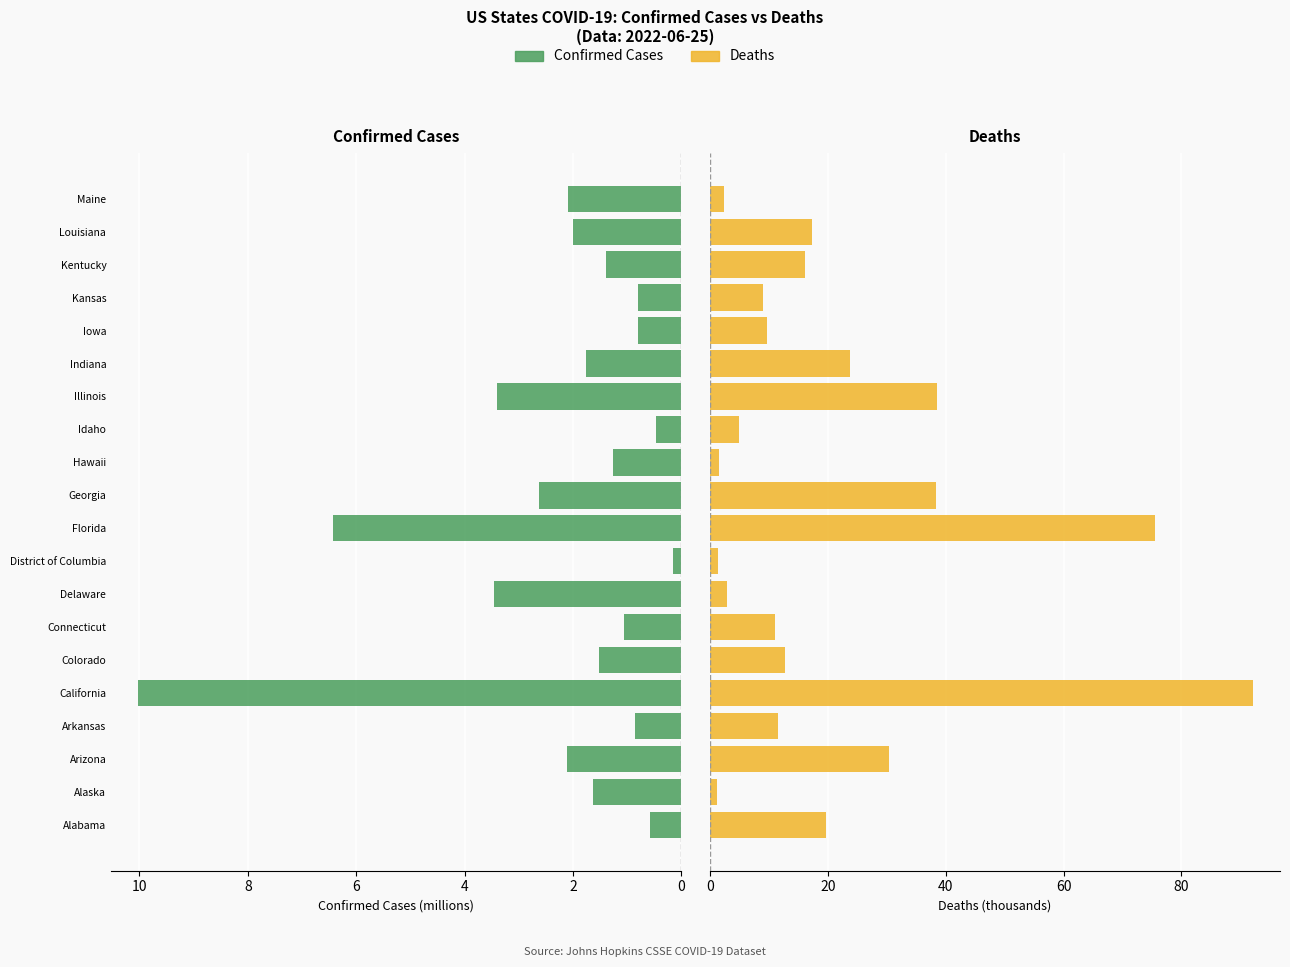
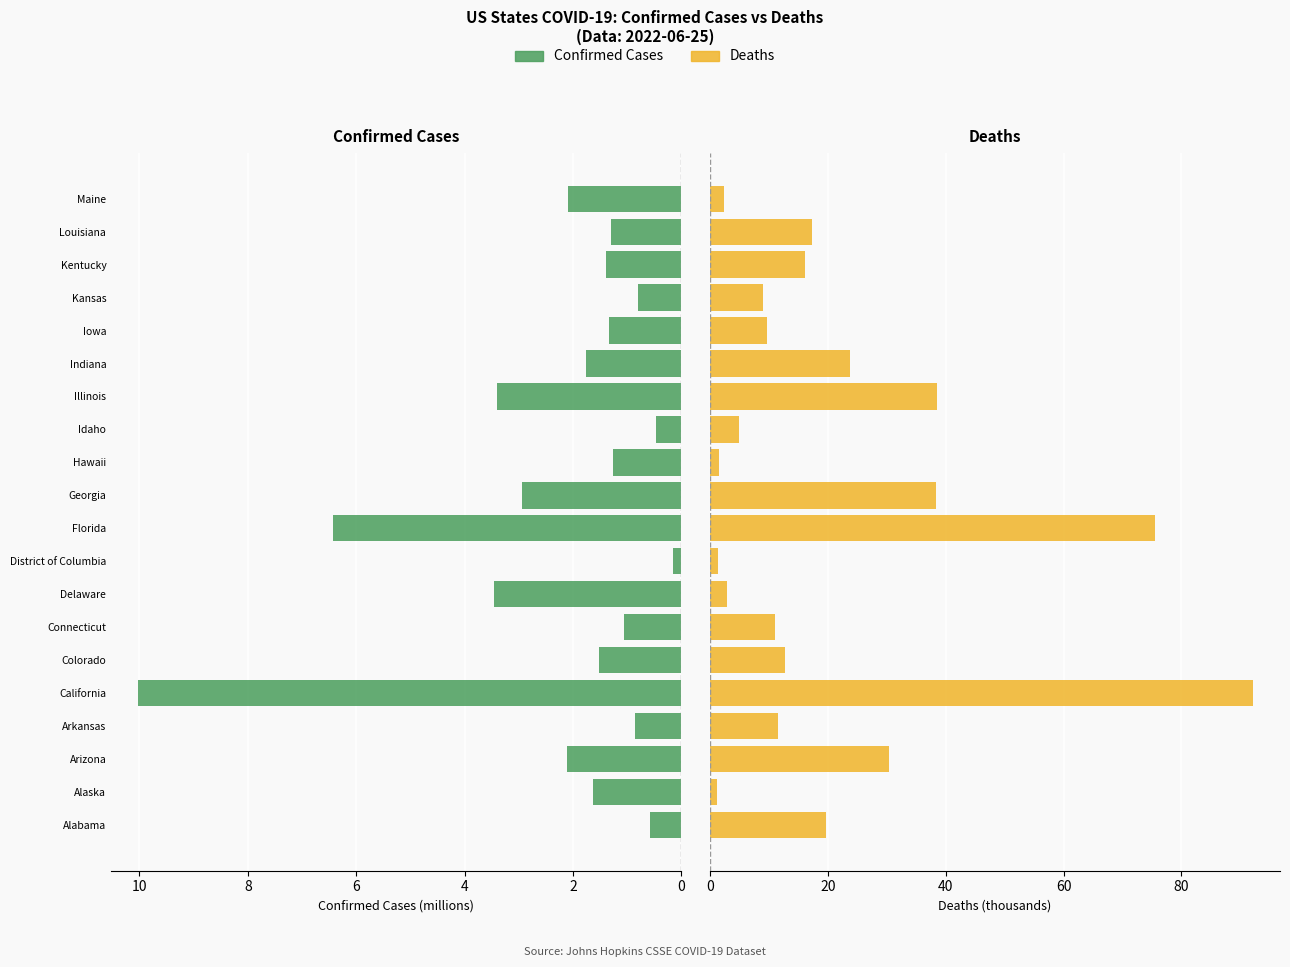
  {
    "Confirmed Cases": {
      "Maine": 2.1,
-     "Louisiana": 2.0,
+     "Louisiana": 1.3,
      "Kentucky": 1.4,
      "Kansas": 0.8,
-     "Iowa": 0.8,
+     "Iowa": 1.3,
      "Indiana": 1.8,
      "Illinois": 3.4,
      "Idaho": 0.5,
      "Hawaii": 1.3,
-     "Georgia": 2.6,
+     "Georgia": 2.9,
      "Florida": 6.4,
      "District of Columbia": 0.2,
      "Delaware": 3.5,
      "Connecticut": 1.1,
      "Colorado": 1.5,
      "California": 10.0,
      "Arkansas": 0.9,
      "Arizona": 2.1,
      "Alaska": 1.6,
      "Alabama": 0.6
    }
  }
